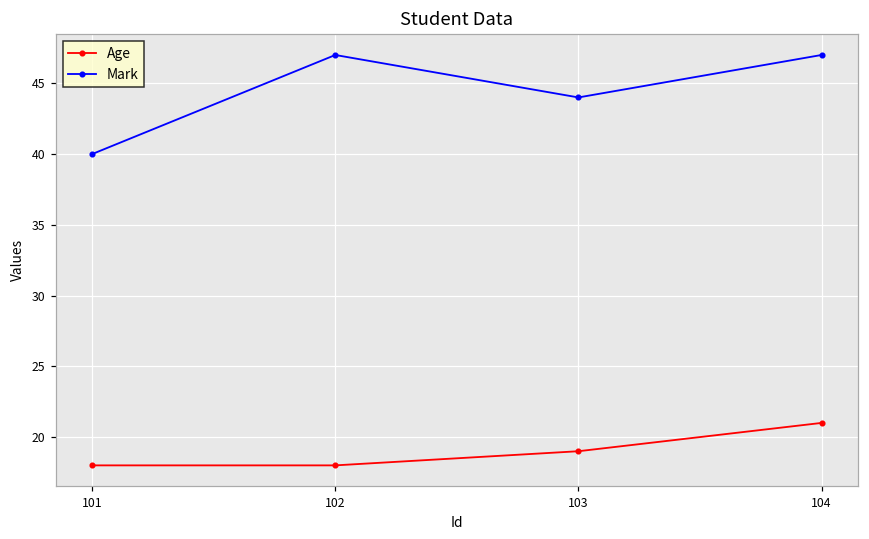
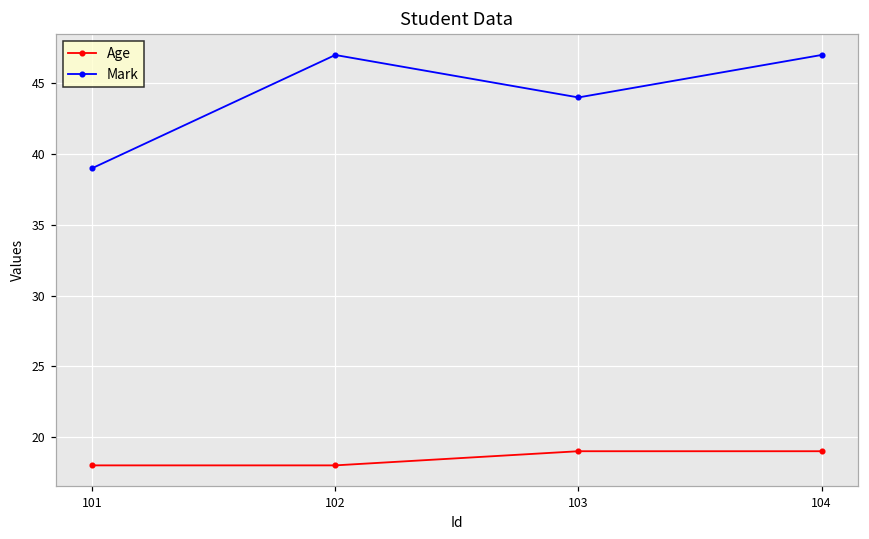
  {
    "Age": {
      "101": 18,
      "102": 18,
      "103": 19,
-     "104": 21
+     "104": 19
    },
    "Mark": {
-     "101": 40,
+     "101": 39,
      "102": 47,
      "103": 44,
      "104": 47
    }
  }
